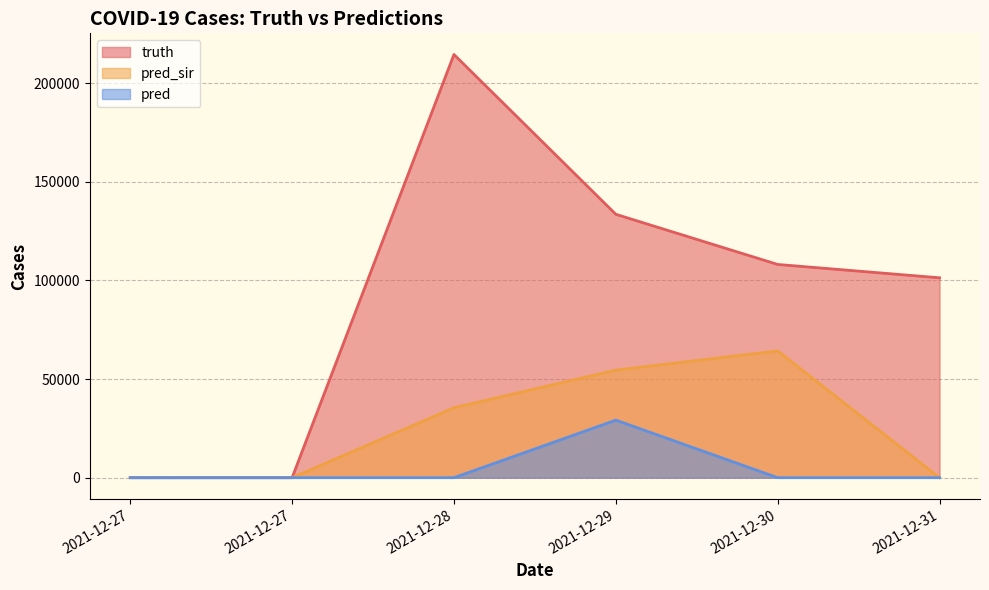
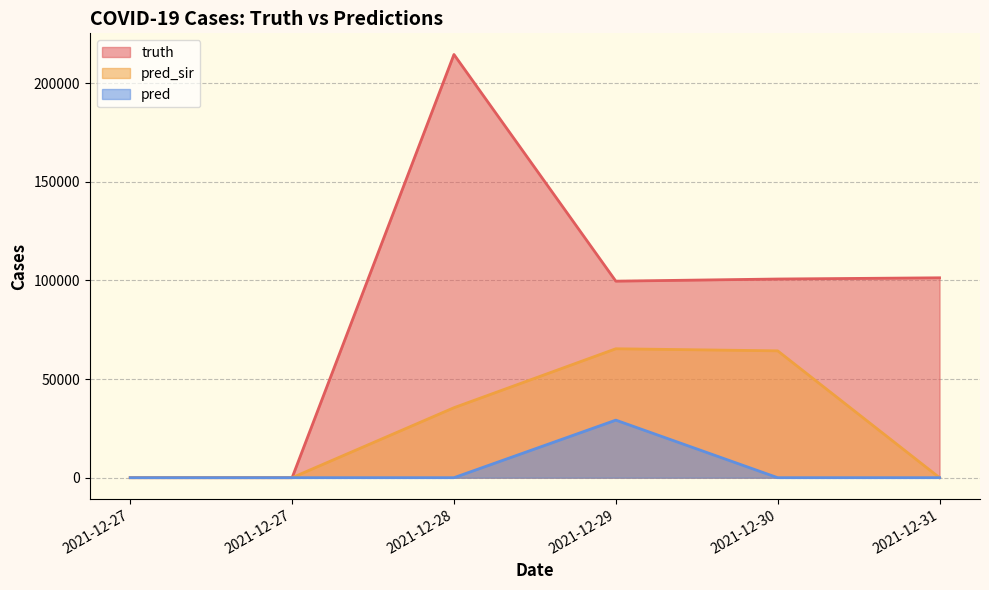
  {
    "truth": {
      "2021-12-28": 215000,
-     "2021-12-29": 134000,
-     "2021-12-30": 108000,
+     "2021-12-29": 100000,
+     "2021-12-30": 101000,
      "2021-12-31": 101000
    },
    "pred_sir": {
      "2021-12-28": 35000,
-     "2021-12-29": 55000,
+     "2021-12-29": 65000,
      "2021-12-30": 64000
    },
    "pred": {
      "2021-12-28": 0,
      "2021-12-29": 29000,
      "2021-12-30": 0
    }
  }
